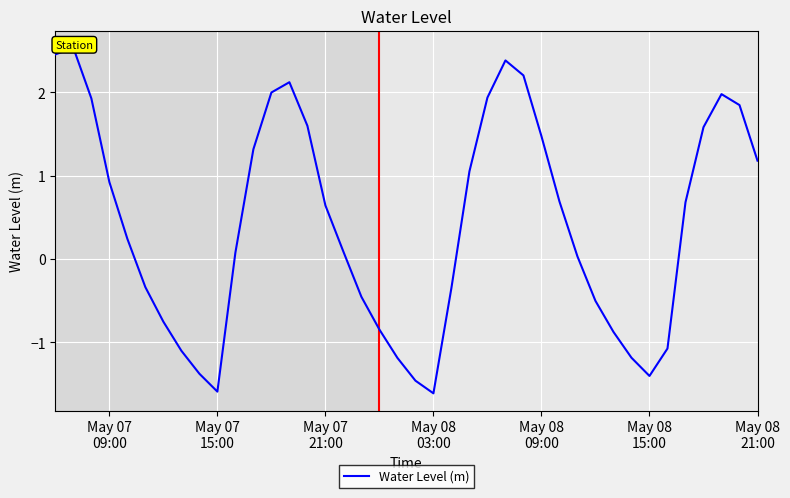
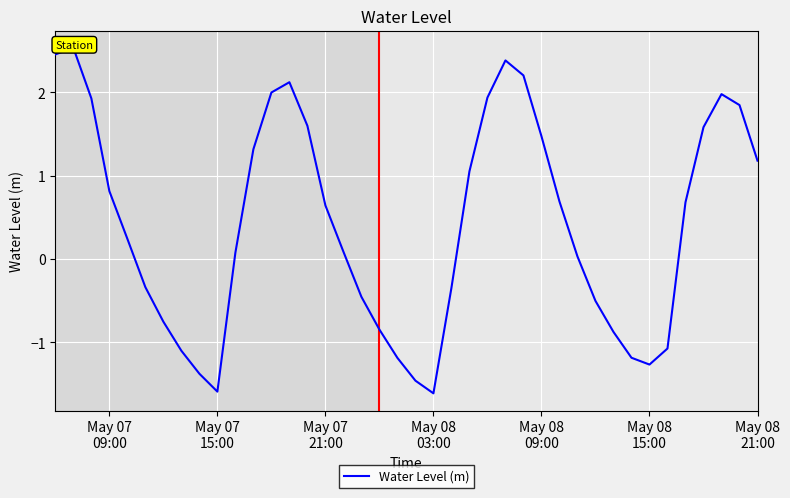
  {
-   "May 07 09:00": 0.9,
+   "May 07 09:00": 0.8,
    "May 07 15:00": -1.6,
    "May 07 21:00": 0.6,
    "May 08 03:00": -1.6,
    "May 08 09:00": 1.5,
-   "May 08 15:00": -1.4,
+   "May 08 15:00": -1.3,
    "May 08 21:00": 1.2
  }
